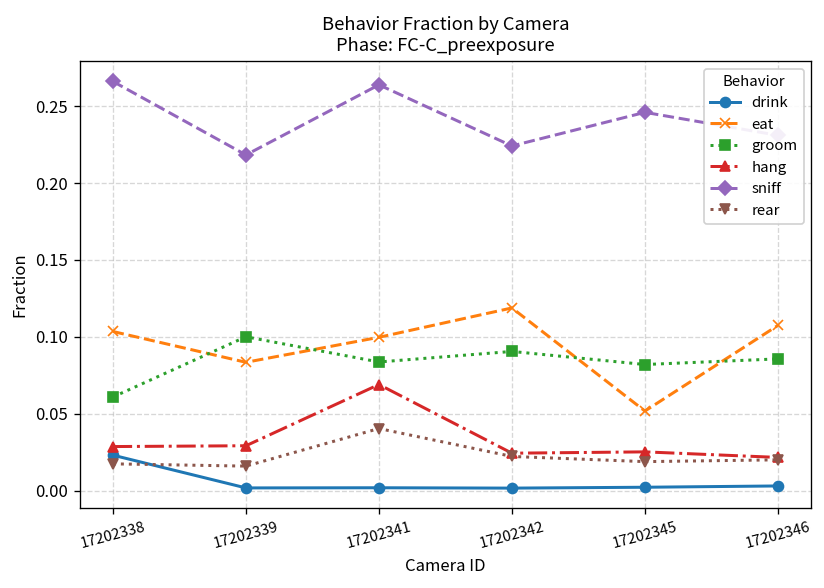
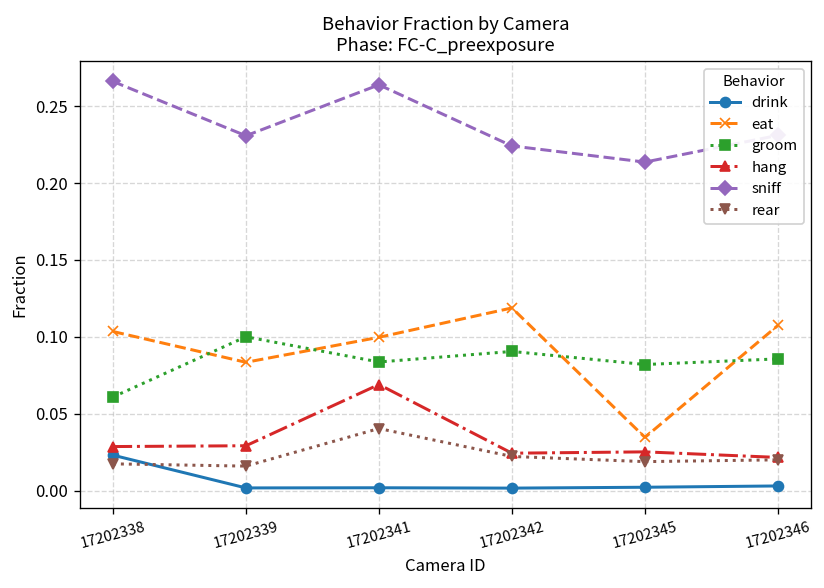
  {
    "drink": {
      "17202338": 0.023,
      "17202339": 0.002,
      "17202341": 0.002,
      "17202342": 0.002,
      "17202345": 0.002,
      "17202346": 0.003
    },
    "eat": {
      "17202338": 0.103,
      "17202339": 0.083,
      "17202341": 0.100,
      "17202342": 0.119,
-     "17202345": 0.052,
+     "17202345": 0.035,
      "17202346": 0.107
    },
    "groom": {
      "17202338": 0.061,
      "17202339": 0.100,
      "17202341": 0.084,
      "17202342": 0.090,
      "17202345": 0.082,
      "17202346": 0.086
    },
    "hang": {
      "17202338": 0.029,
      "17202339": 0.029,
      "17202341": 0.069,
      "17202342": 0.024,
      "17202345": 0.025
    },
    "sniff": {
      "17202338": 0.266,
-     "17202339": 0.218,
+     "17202339": 0.231,
      "17202341": 0.264,
      "17202342": 0.224,
-     "17202345": 0.246
+     "17202345": 0.214
    },
    "rear": {
      "17202338": 0.017,
      "17202339": 0.016,
      "17202341": 0.040,
      "17202342": 0.022,
      "17202345": 0.019
    }
  }
